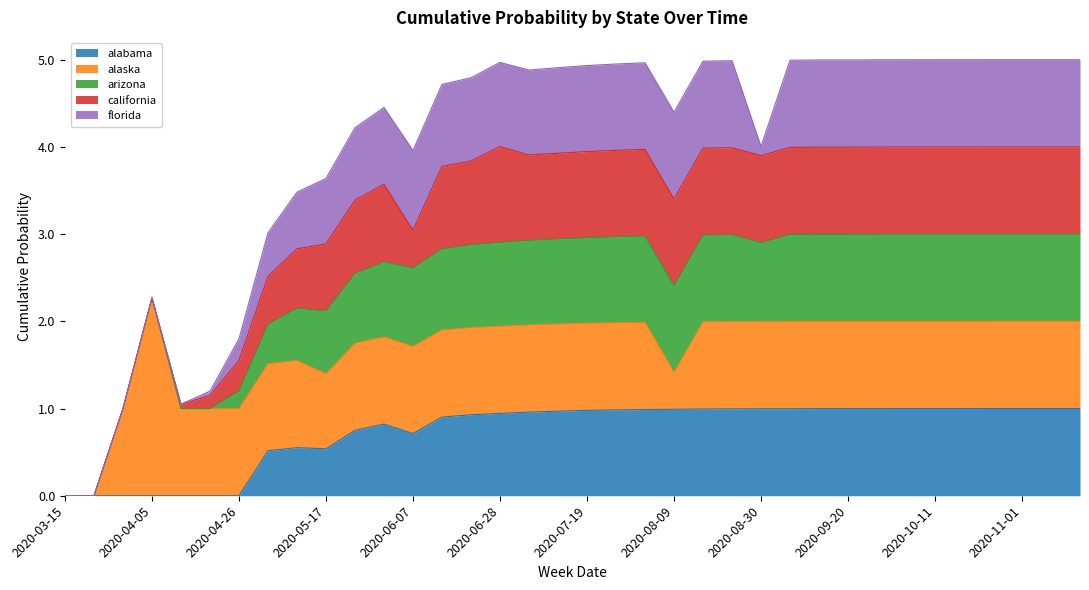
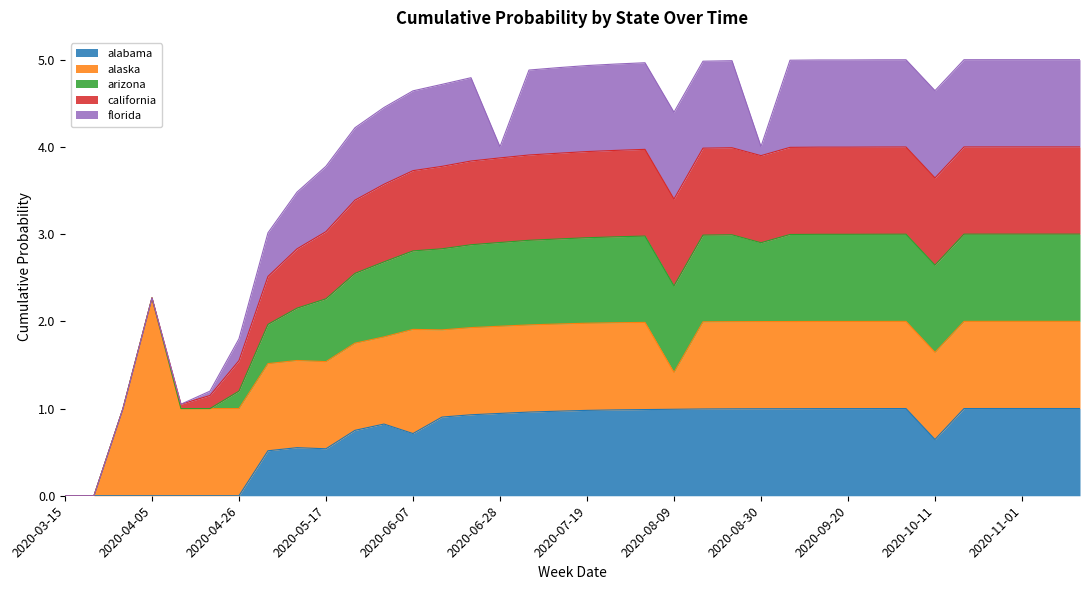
  {
    "alabama": {
      "2020-04-05": 0.0,
      "2020-04-26": 0.0,
      "2020-05-17": 0.5,
      "2020-06-07": 0.7,
      "2020-06-28": 0.9,
      "2020-07-19": 1.0,
      "2020-08-09": 1.0,
      "2020-08-30": 1.0,
      "2020-09-20": 1.0,
-     "2020-10-11": 1.0,
+     "2020-10-11": 0.6,
      "2020-11-01": 1.0
    },
    "alaska": {
      "2020-04-26": 1.0,
-     "2020-05-17": 0.9,
-     "2020-06-07": 1.0,
+     "2020-05-17": 1.0,
+     "2020-06-07": 1.2,
      "2020-06-28": 1.0,
      "2020-07-19": 1.0,
      "2020-08-09": 0.4,
      "2020-08-30": 1.0,
      "2020-09-20": 1.0,
      "2020-10-11": 1.0,
      "2020-11-01": 1.0
    },
    "arizona": {
      "2020-04-26": 0.2,
      "2020-05-17": 0.7,
      "2020-06-07": 0.9,
      "2020-06-28": 1.0,
      "2020-07-19": 1.0,
      "2020-08-09": 1.0,
      "2020-08-30": 0.9,
      "2020-09-20": 1.0,
      "2020-10-11": 1.0,
      "2020-11-01": 1.0
    },
    "california": {
      "2020-04-26": 0.3,
      "2020-05-17": 0.8,
-     "2020-06-07": 0.4,
-     "2020-06-28": 1.1,
+     "2020-06-07": 0.9,
+     "2020-06-28": 1.0,
      "2020-07-19": 1.0,
      "2020-08-09": 1.0,
      "2020-08-30": 1.0,
      "2020-09-20": 1.0,
      "2020-10-11": 1.0,
      "2020-11-01": 1.0
    },
    "florida": {
      "2020-04-26": 0.3,
      "2020-05-17": 0.8,
      "2020-06-07": 0.9,
-     "2020-06-28": 1.0,
+     "2020-06-28": 0.1,
      "2020-07-19": 1.0,
      "2020-08-09": 1.0,
      "2020-08-30": 0.1,
      "2020-09-20": 1.0,
      "2020-10-11": 1.0,
      "2020-11-01": 1.0
    }
  }
